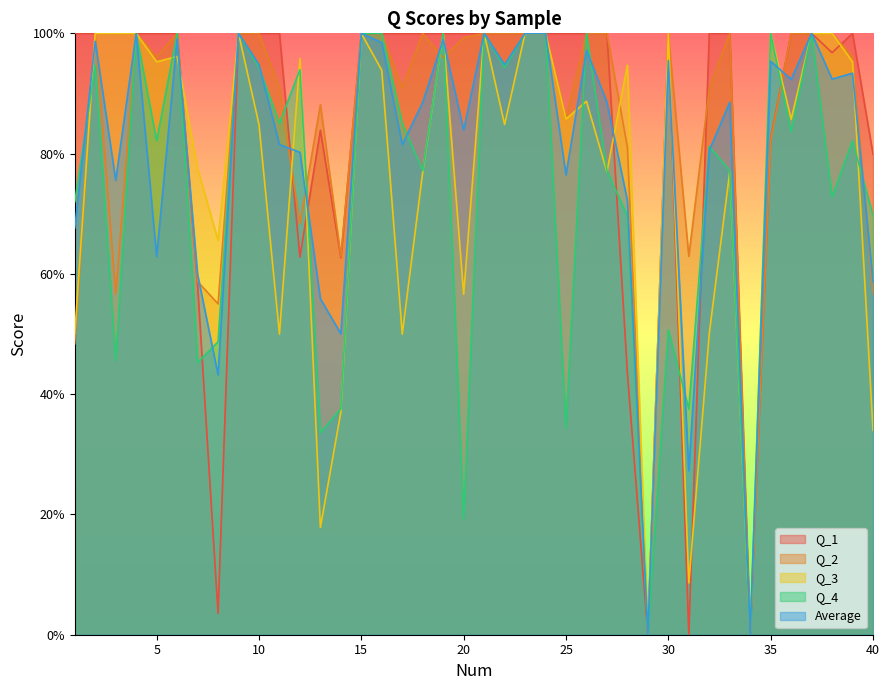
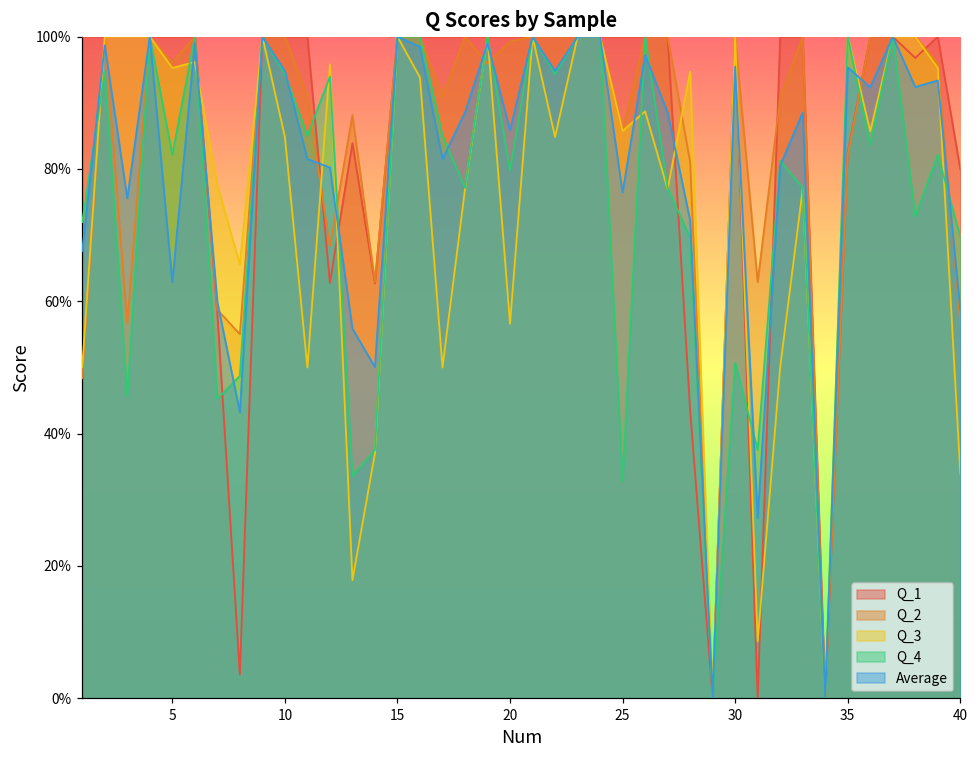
  {
    "Q_4": {
      "5": "82%",
      "10": "94%",
-     "20": "19%",
-     "25": "34%",
+     "20": "80%",
+     "25": "33%",
      "30": "51%",
      "40": "70%"
    },
    "Average": {
      "5": "63%",
      "10": "95%",
-     "20": "84%",
+     "20": "86%",
      "25": "76%",
      "30": "95%",
      "35": "95%",
      "40": "59%"
    }
  }
